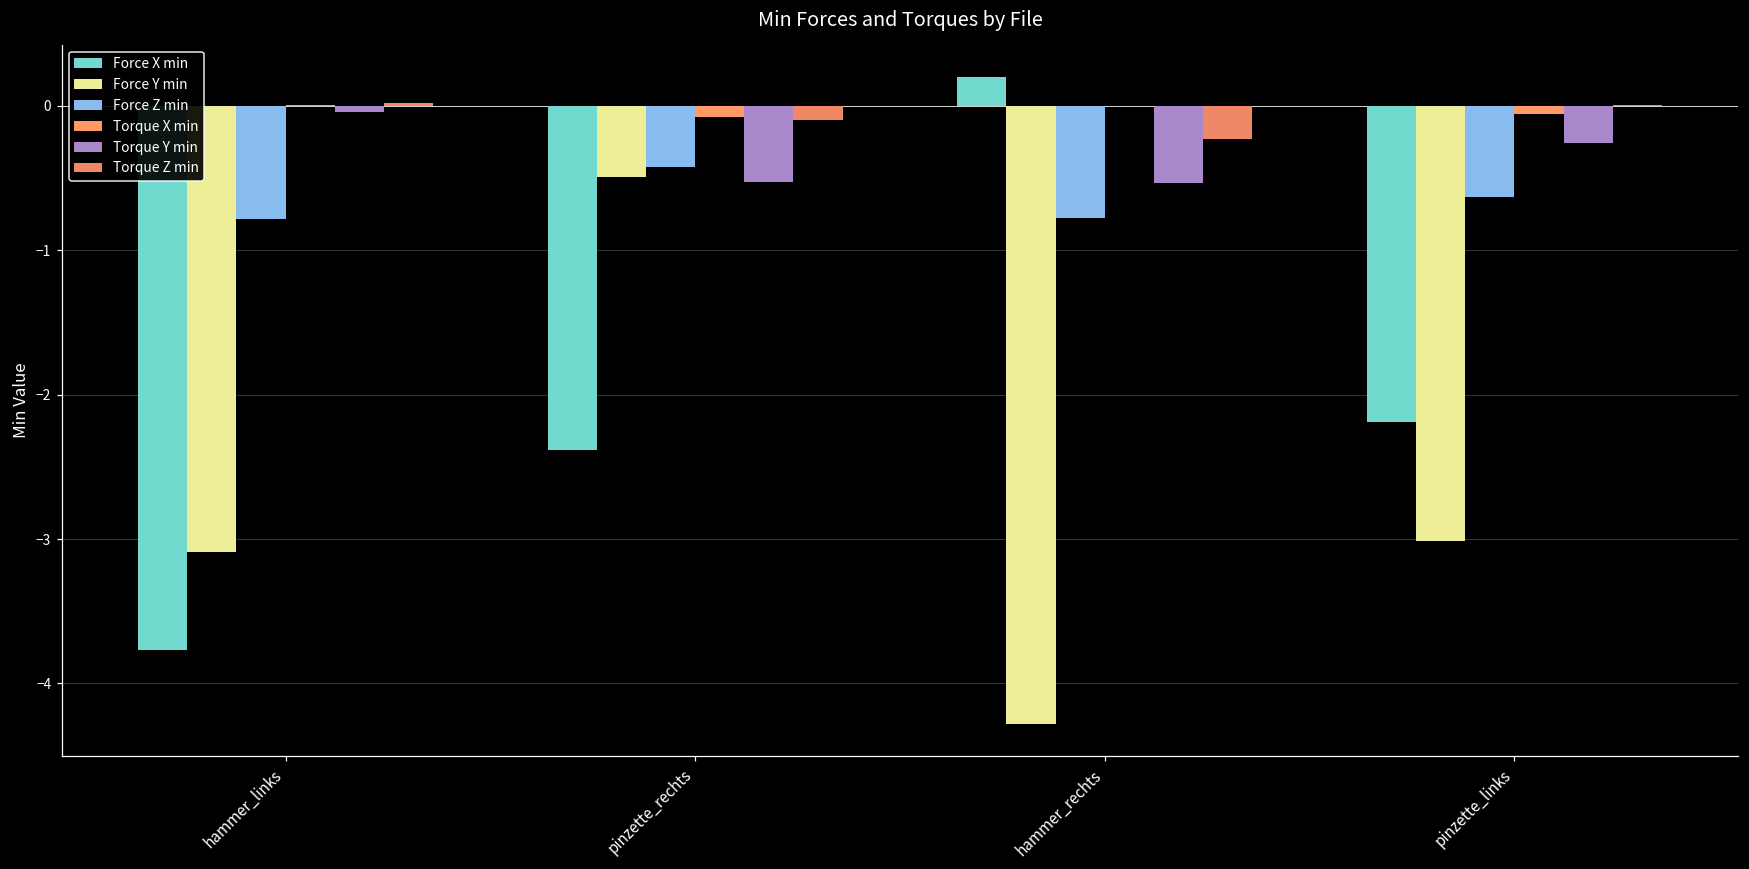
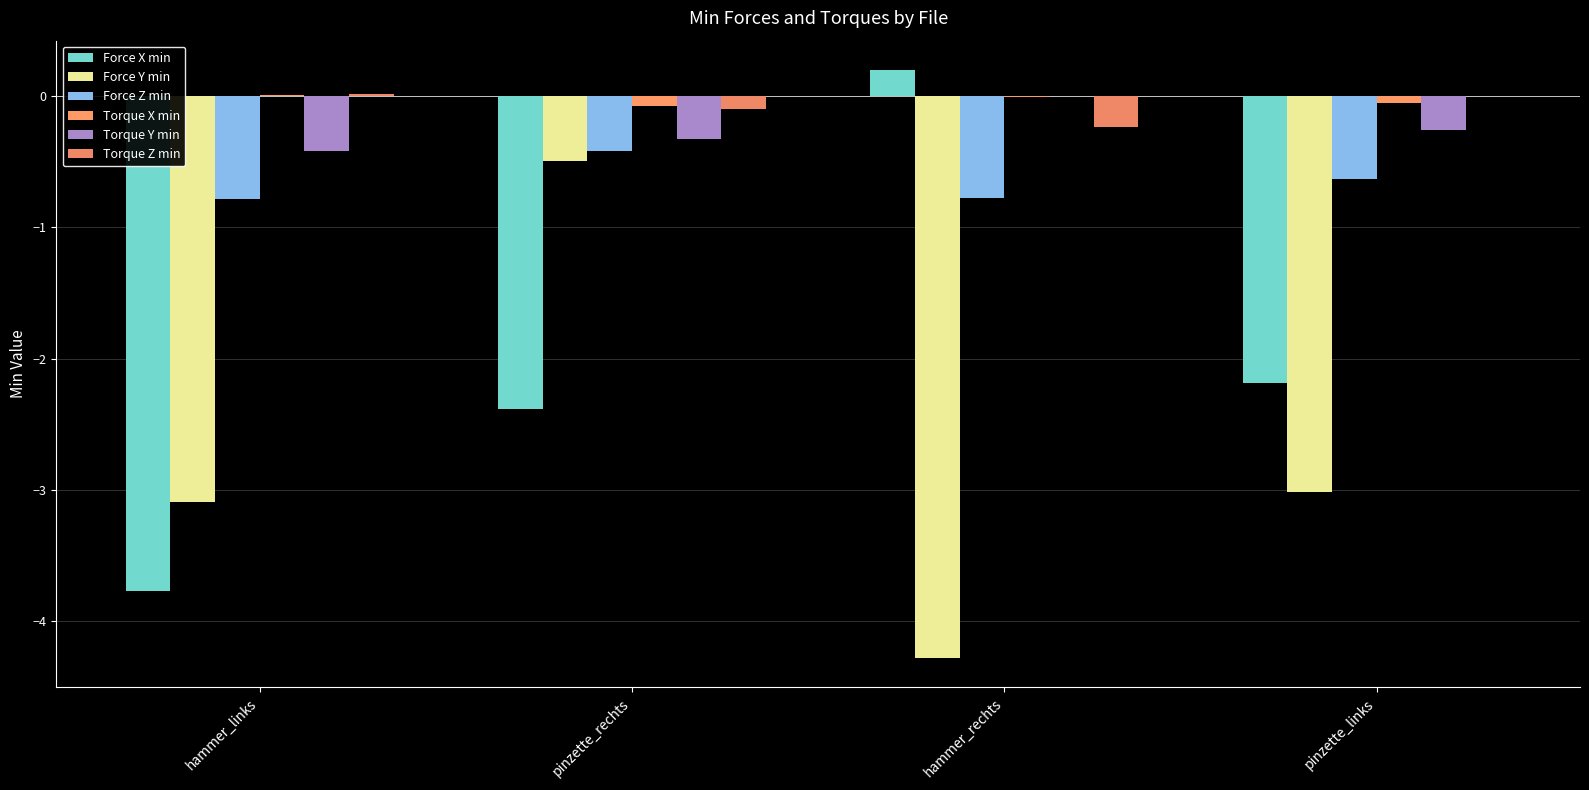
  {
    "Force Y min": {
      "hammer_links": -3.09,
      "pinzette_rechts": -0.49,
      "hammer_rechts": -4.28,
      "pinzette_links": -3.02
    },
    "Torque Y min": {
-     "hammer_links": -0.05,
-     "pinzette_rechts": -0.53,
-     "hammer_rechts": -0.53,
+     "hammer_links": -0.42,
+     "pinzette_rechts": -0.33,
+     "hammer_rechts": 0.00,
      "pinzette_links": -0.26
    }
  }
